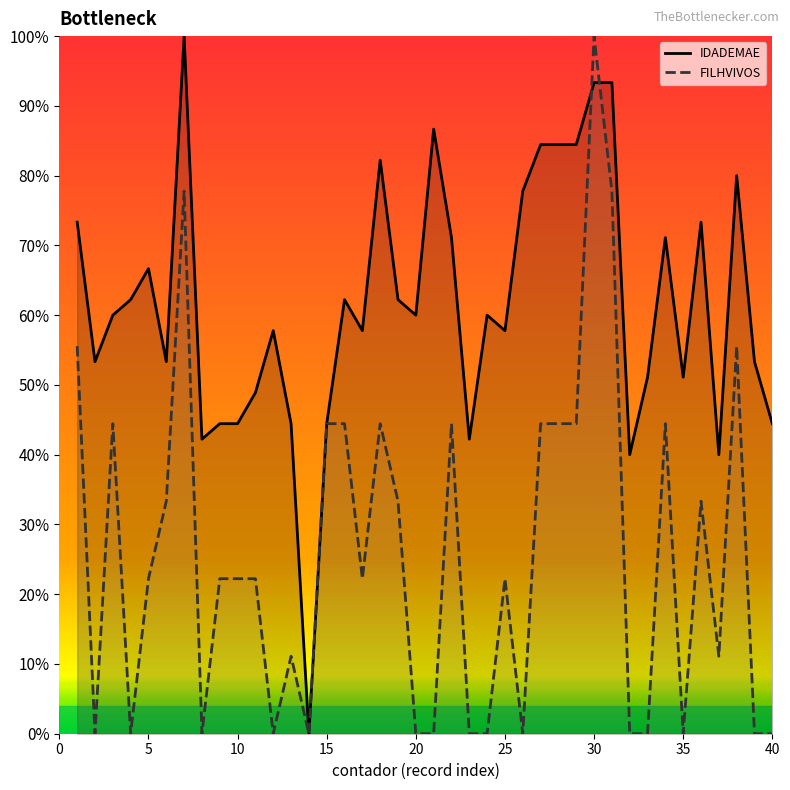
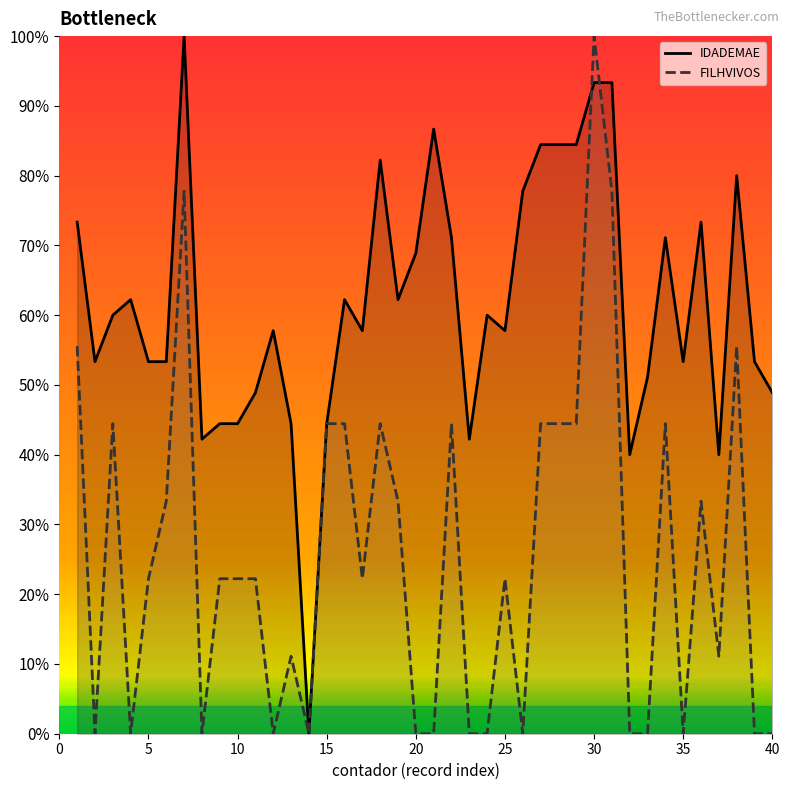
  {
    "IDADEMAE": {
-     "5": "67%",
+     "5": "53%",
      "10": "44%",
-     "20": "60%",
+     "20": "69%",
      "25": "58%",
      "30": "93%",
-     "35": "51%",
-     "40": "44%"
+     "35": "53%",
+     "40": "49%"
    },
    "FILHVIVOS": {
      "5": "22%",
      "10": "22%",
      "25": "22%",
      "30": "100%"
    }
  }
